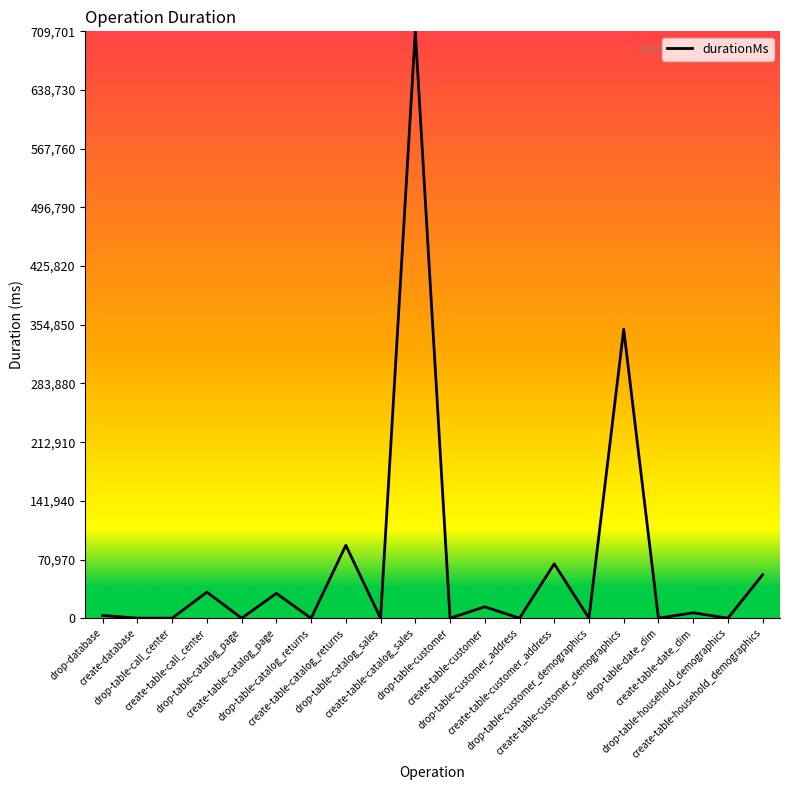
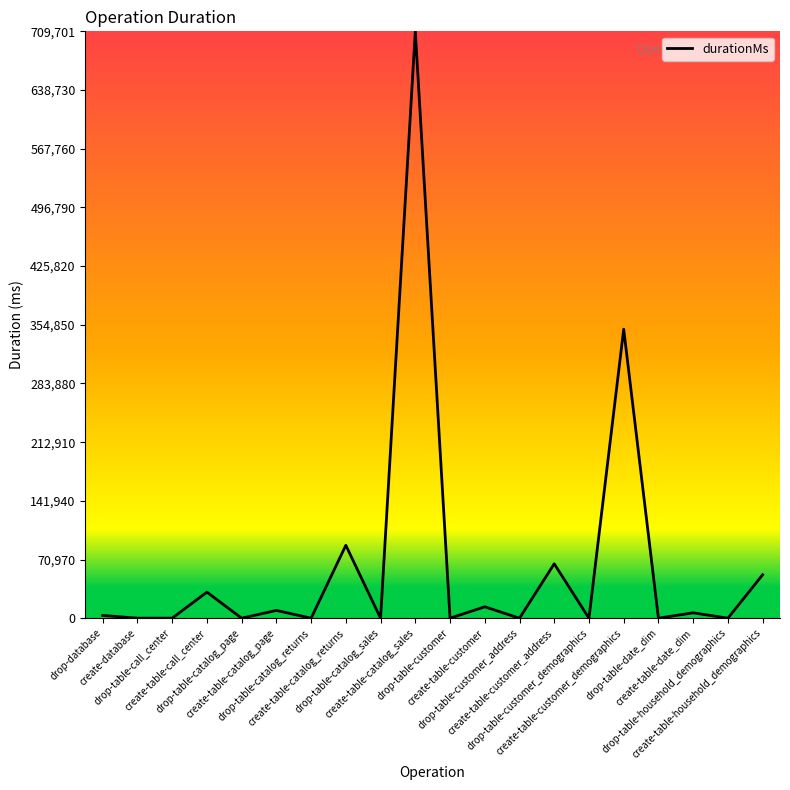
  {
    "drop-database": "0",
    "create-database": "0",
    "drop-table-call_center": "0",
    "create-table-call_center": "30,000",
    "drop-table-catalog_page": "0",
-   "create-table-catalog_page": "30,000",
+   "create-table-catalog_page": "10,000",
    "drop-table-catalog_returns": "0",
    "create-table-catalog_returns": "90,000",
    "drop-table-catalog_sales": "0",
    "create-table-catalog_sales": "710,000",
    "drop-table-customer": "0",
    "create-table-customer": "10,000",
    "drop-table-customer_address": "0",
    "create-table-customer_address": "70,000",
    "drop-table-customer_demographics": "0",
    "create-table-customer_demographics": "350,000",
    "drop-table-date_dim": "0",
    "create-table-date_dim": "10,000",
    "drop-table-household_demographics": "0",
    "create-table-household_demographics": "50,000"
  }
